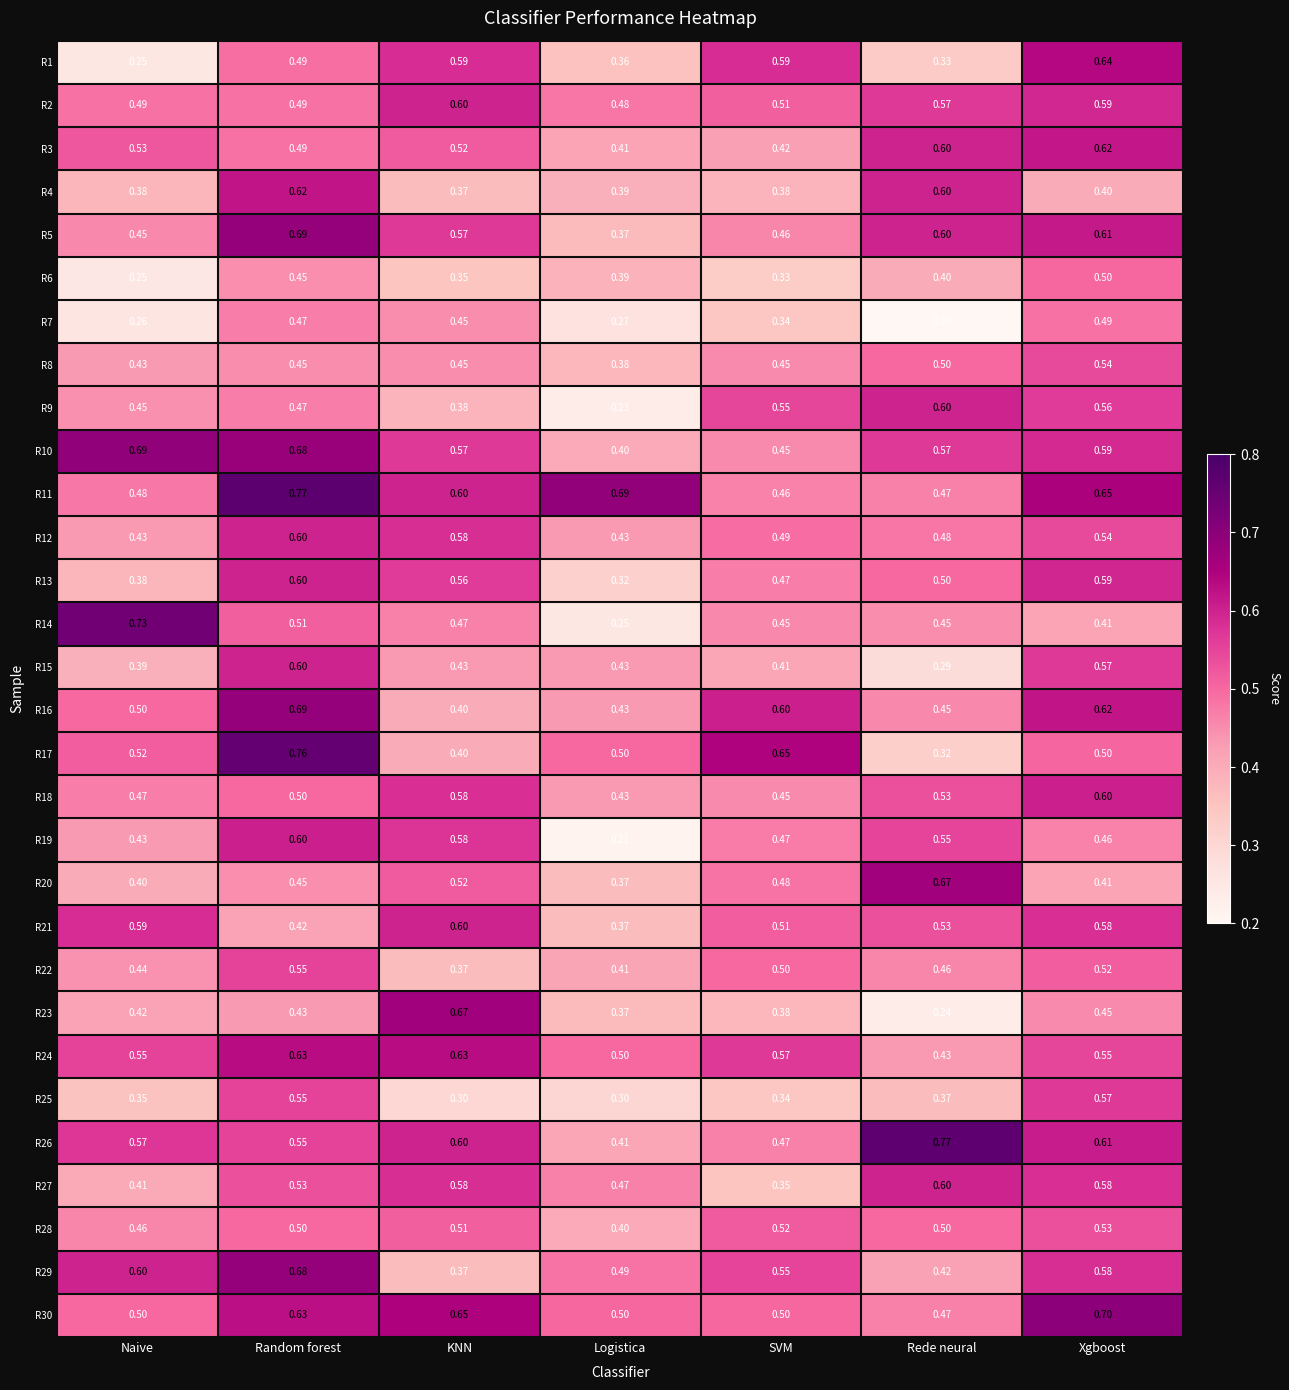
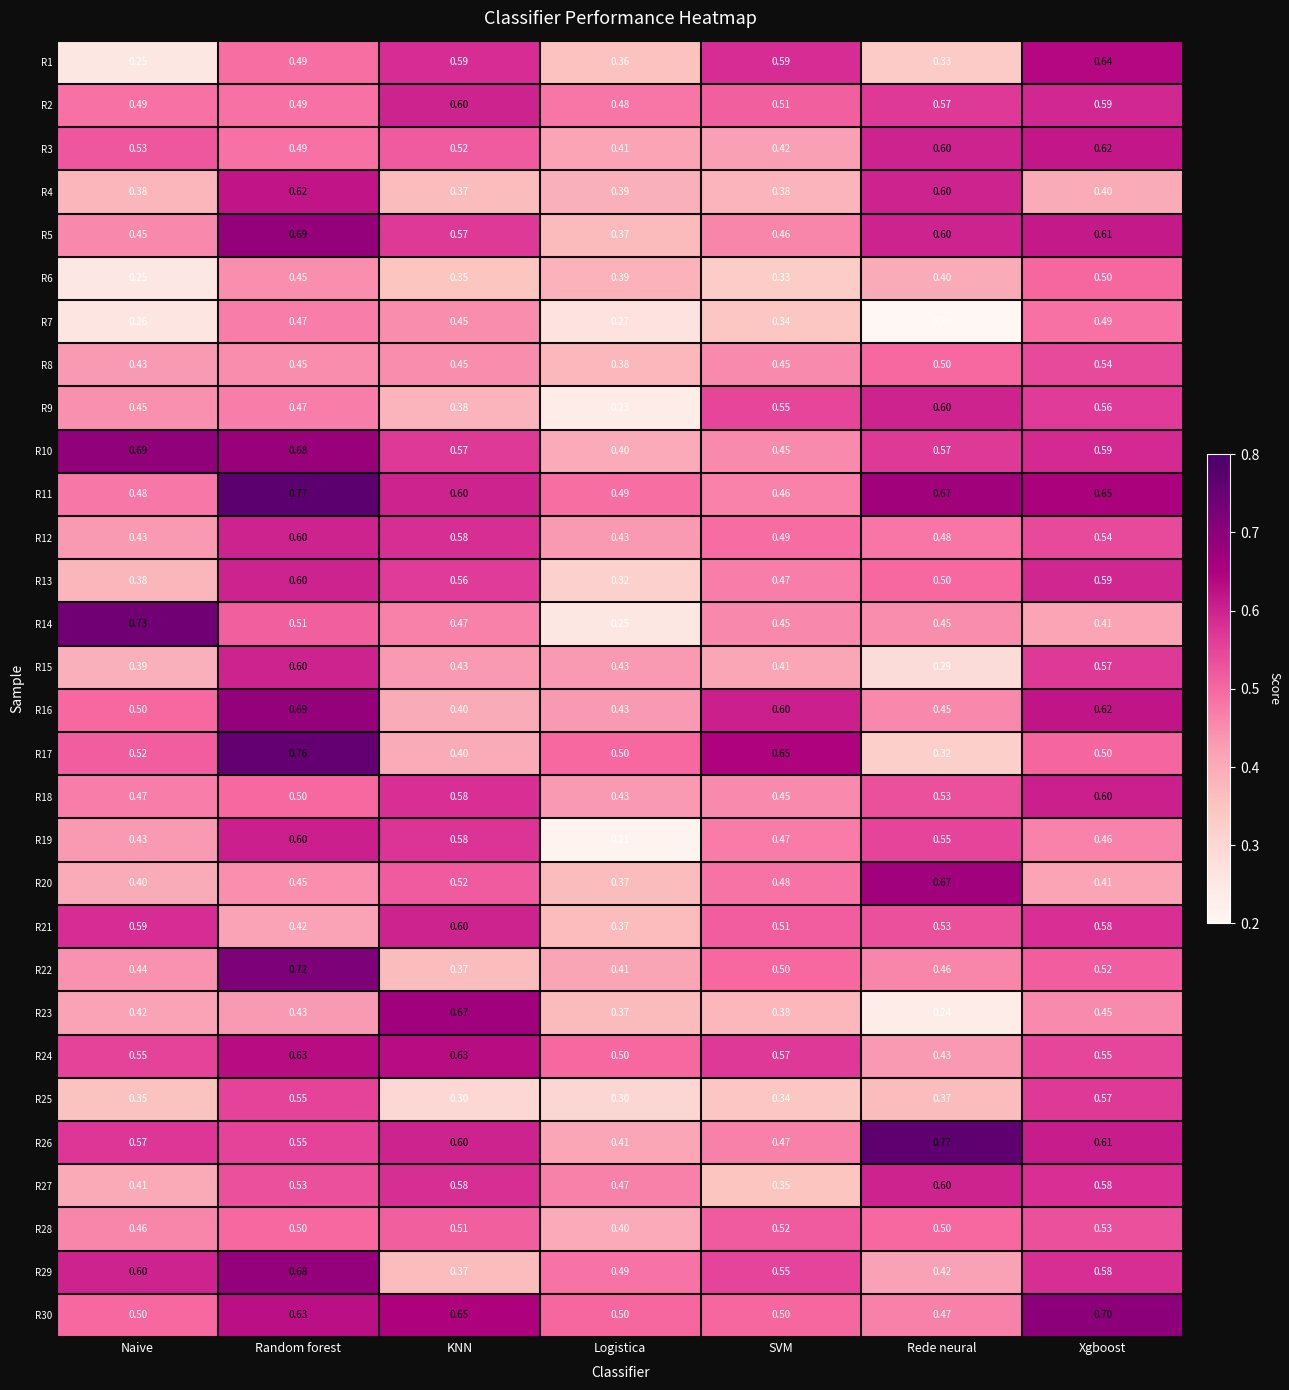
  {
    "R1": {
      "Random forest": 0.49,
      "KNN": 0.59,
      "Logistica": 0.36,
      "SVM": 0.59,
      "Rede neural": 0.33,
      "Xgboost": 0.64
    },
    "R2": {
      "Naive": 0.49,
      "Random forest": 0.49,
      "KNN": 0.60,
      "Logistica": 0.48,
      "SVM": 0.51,
      "Rede neural": 0.57,
      "Xgboost": 0.59
    },
    "R3": {
      "Naive": 0.53,
      "Random forest": 0.49,
      "KNN": 0.52,
      "Logistica": 0.41,
      "SVM": 0.42,
      "Rede neural": 0.60,
      "Xgboost": 0.62
    },
    "R4": {
      "Naive": 0.38,
      "Random forest": 0.62,
      "KNN": 0.37,
      "Logistica": 0.39,
      "SVM": 0.38,
      "Rede neural": 0.60,
      "Xgboost": 0.40
    },
    "R5": {
      "Naive": 0.45,
      "Random forest": 0.69,
      "KNN": 0.57,
      "Logistica": 0.37,
      "SVM": 0.46,
      "Rede neural": 0.60,
      "Xgboost": 0.61
    },
    "R6": {
      "Random forest": 0.45,
      "KNN": 0.35,
      "Logistica": 0.39,
      "SVM": 0.33,
      "Rede neural": 0.40,
      "Xgboost": 0.50
    },
    "R7": {
      "Random forest": 0.47,
      "KNN": 0.45,
      "SVM": 0.34,
      "Xgboost": 0.49
    },
    "R8": {
      "Naive": 0.43,
      "Random forest": 0.45,
      "KNN": 0.45,
      "Logistica": 0.38,
      "SVM": 0.45,
      "Rede neural": 0.50,
      "Xgboost": 0.54
    },
    "R9": {
      "Naive": 0.45,
      "Random forest": 0.47,
      "KNN": 0.38,
      "SVM": 0.55,
      "Rede neural": 0.60,
      "Xgboost": 0.56
    },
    "R10": {
      "Naive": 0.69,
      "Random forest": 0.68,
      "KNN": 0.57,
      "Logistica": 0.40,
      "SVM": 0.45,
      "Rede neural": 0.57,
      "Xgboost": 0.59
    },
    "R11": {
      "Naive": 0.48,
      "Random forest": 0.77,
      "KNN": 0.60,
-     "Logistica": 0.69,
+     "Logistica": 0.49,
      "SVM": 0.46,
-     "Rede neural": 0.47,
+     "Rede neural": 0.67,
      "Xgboost": 0.65
    },
    "R12": {
      "Naive": 0.43,
      "Random forest": 0.60,
      "KNN": 0.58,
      "Logistica": 0.43,
      "SVM": 0.49,
      "Rede neural": 0.48,
      "Xgboost": 0.54
    },
    "R13": {
      "Naive": 0.38,
      "Random forest": 0.60,
      "KNN": 0.56,
      "Logistica": 0.32,
      "SVM": 0.47,
      "Rede neural": 0.50,
      "Xgboost": 0.59
    },
    "R14": {
      "Naive": 0.73,
      "Random forest": 0.51,
      "KNN": 0.47,
      "SVM": 0.45,
      "Rede neural": 0.45,
      "Xgboost": 0.41
    },
    "R15": {
      "Naive": 0.39,
      "Random forest": 0.60,
      "KNN": 0.43,
      "Logistica": 0.43,
      "SVM": 0.41,
      "Xgboost": 0.57
    },
    "R16": {
      "Naive": 0.50,
      "Random forest": 0.69,
      "KNN": 0.40,
      "Logistica": 0.43,
      "SVM": 0.60,
      "Rede neural": 0.45,
      "Xgboost": 0.62
    },
    "R17": {
      "Naive": 0.52,
      "Random forest": 0.76,
      "KNN": 0.40,
      "Logistica": 0.50,
      "SVM": 0.65,
      "Rede neural": 0.32,
      "Xgboost": 0.50
    },
    "R18": {
      "Naive": 0.47,
      "Random forest": 0.50,
      "KNN": 0.58,
      "Logistica": 0.43,
      "SVM": 0.45,
      "Rede neural": 0.53,
      "Xgboost": 0.60
    },
    "R19": {
      "Naive": 0.43,
      "Random forest": 0.60,
      "KNN": 0.58,
      "SVM": 0.47,
      "Rede neural": 0.55,
      "Xgboost": 0.46
    },
    "R20": {
      "Naive": 0.40,
      "Random forest": 0.45,
      "KNN": 0.52,
      "Logistica": 0.37,
      "SVM": 0.48,
      "Rede neural": 0.67,
      "Xgboost": 0.41
    },
    "R21": {
      "Naive": 0.59,
      "Random forest": 0.42,
      "KNN": 0.60,
      "Logistica": 0.37,
      "SVM": 0.51,
      "Rede neural": 0.53,
      "Xgboost": 0.58
    },
    "R22": {
      "Naive": 0.44,
-     "Random forest": 0.55,
+     "Random forest": 0.72,
      "KNN": 0.37,
      "Logistica": 0.41,
      "SVM": 0.50,
      "Rede neural": 0.46,
      "Xgboost": 0.52
    },
    "R23": {
      "Naive": 0.42,
      "Random forest": 0.43,
      "KNN": 0.67,
      "Logistica": 0.37,
      "SVM": 0.38,
      "Xgboost": 0.45
    },
    "R24": {
      "Naive": 0.55,
      "Random forest": 0.63,
      "KNN": 0.63,
      "Logistica": 0.50,
      "SVM": 0.57,
      "Rede neural": 0.43,
      "Xgboost": 0.55
    },
    "R25": {
      "Naive": 0.35,
      "Random forest": 0.55,
      "SVM": 0.34,
      "Rede neural": 0.37,
      "Xgboost": 0.57
    },
    "R26": {
      "Naive": 0.57,
      "Random forest": 0.55,
      "KNN": 0.60,
      "Logistica": 0.41,
      "SVM": 0.47,
      "Rede neural": 0.77,
      "Xgboost": 0.61
    },
    "R27": {
      "Naive": 0.41,
      "Random forest": 0.53,
      "KNN": 0.58,
      "Logistica": 0.47,
      "SVM": 0.35,
      "Rede neural": 0.60,
      "Xgboost": 0.58
    },
    "R28": {
      "Naive": 0.46,
      "Random forest": 0.50,
      "KNN": 0.51,
      "Logistica": 0.40,
      "SVM": 0.52,
      "Rede neural": 0.50,
      "Xgboost": 0.53
    },
    "R29": {
      "Naive": 0.60,
      "Random forest": 0.68,
      "KNN": 0.37,
      "Logistica": 0.49,
      "SVM": 0.55,
      "Rede neural": 0.42,
      "Xgboost": 0.58
    },
    "R30": {
      "Naive": 0.50,
      "Random forest": 0.63,
      "KNN": 0.65,
      "Logistica": 0.50,
      "SVM": 0.50,
      "Rede neural": 0.47,
      "Xgboost": 0.70
    }
  }
